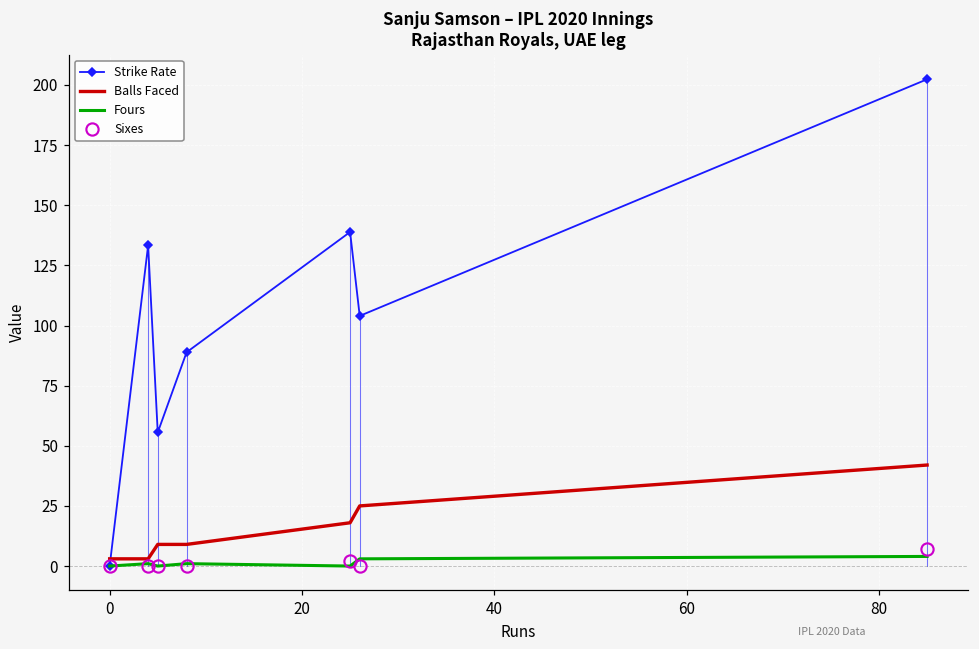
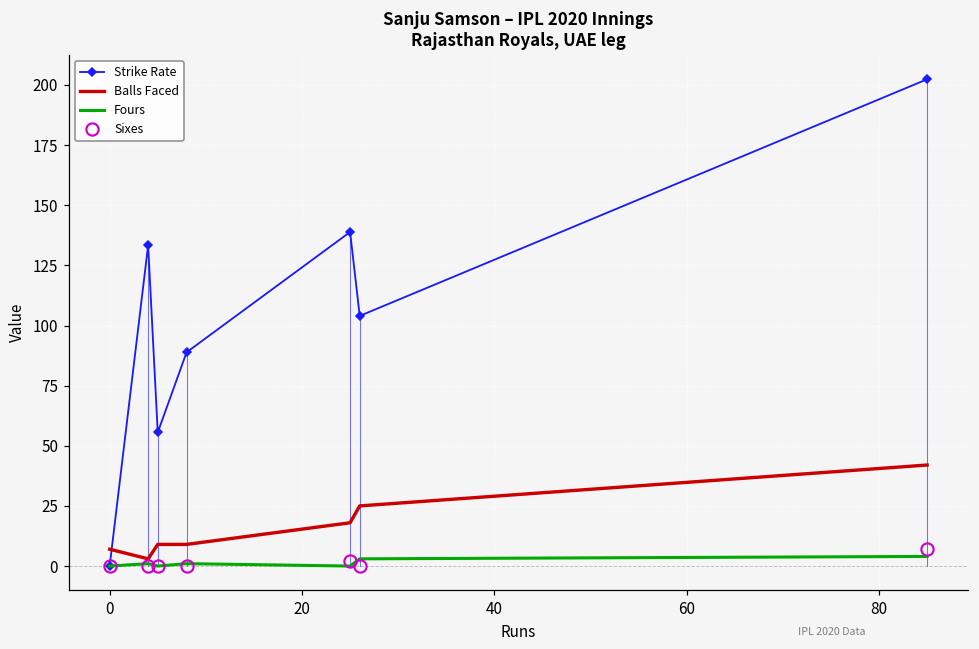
  {
    "Balls Faced": {
-     "0": 3
+     "0": 7
    }
  }
